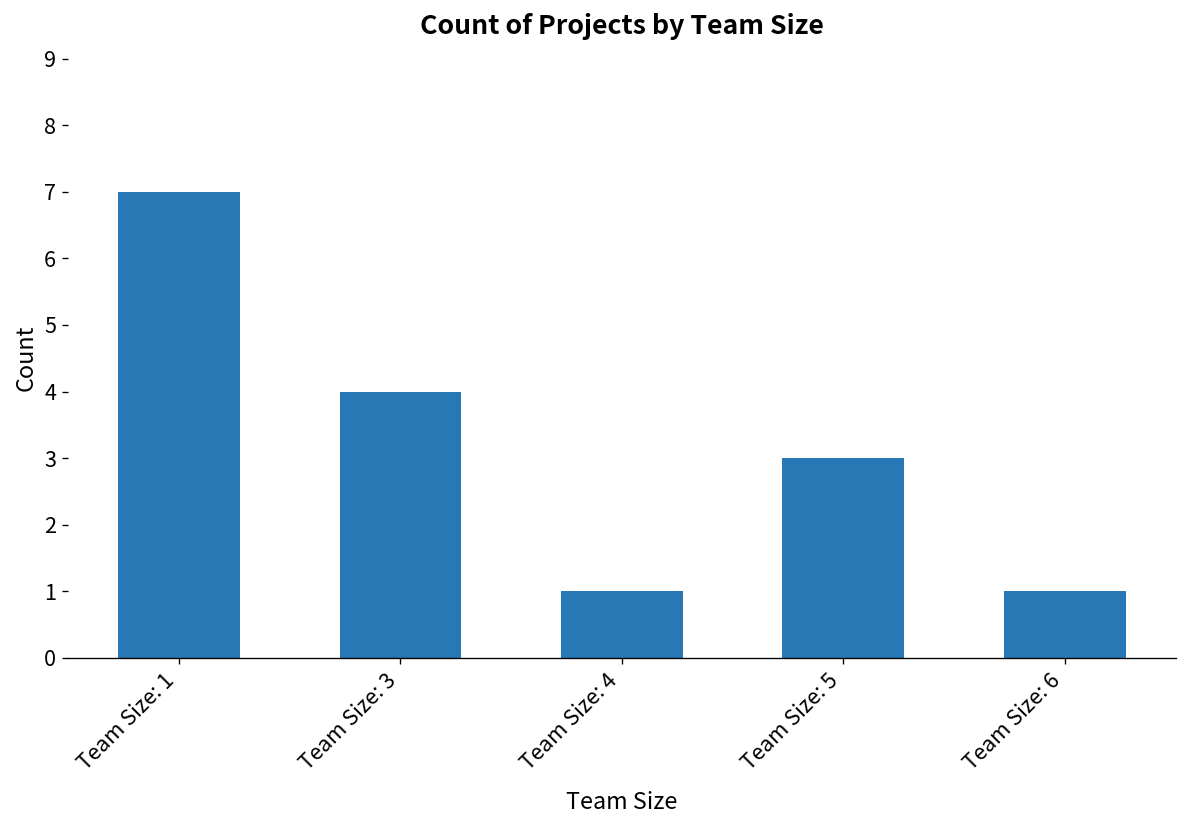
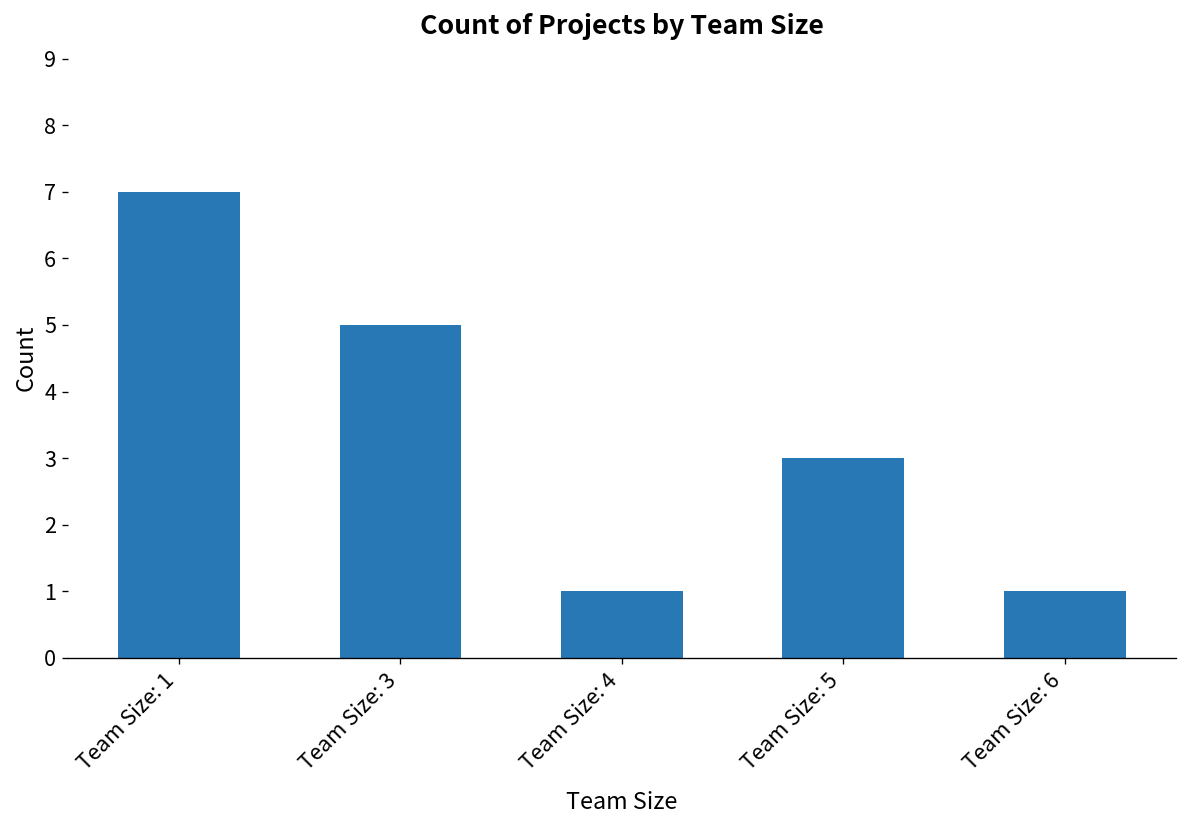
  {
    "Team Size: 1": 7,
-   "Team Size: 3": 4,
+   "Team Size: 3": 5,
    "Team Size: 4": 1,
    "Team Size: 5": 3,
    "Team Size: 6": 1
  }
